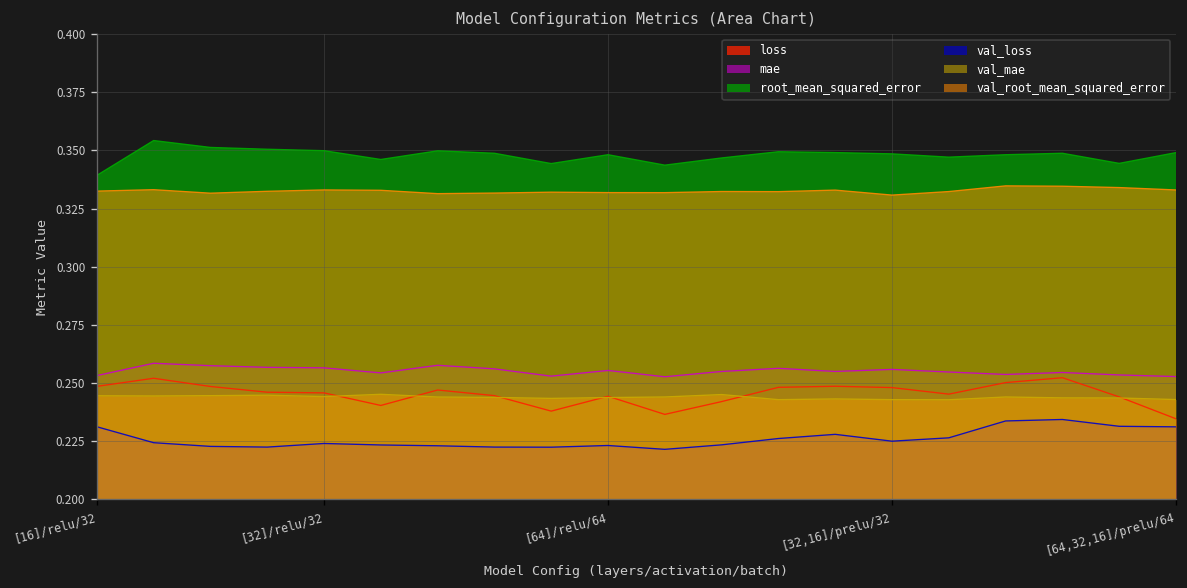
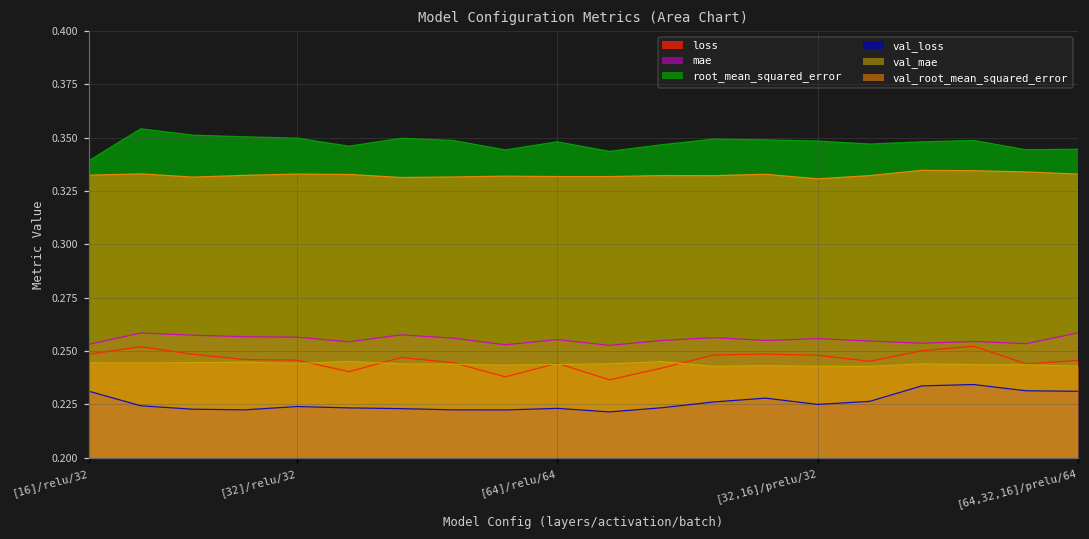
  {
    "loss": {
      "[16]/relu/32": 0.249,
      "[32]/relu/32": 0.246,
      "[32,16]/prelu/32": 0.248,
-     "[64,32,16]/prelu/64": 0.235
+     "[64,32,16]/prelu/64": 0.246
    },
    "mae": {
      "[16]/relu/32": 0.253,
      "[32]/relu/32": 0.257,
      "[64]/relu/64": 0.255,
      "[32,16]/prelu/32": 0.256,
-     "[64,32,16]/prelu/64": 0.253
+     "[64,32,16]/prelu/64": 0.259
    },
    "root_mean_squared_error": {
      "[16]/relu/32": 0.339,
      "[32]/relu/32": 0.350,
      "[64]/relu/64": 0.348,
      "[32,16]/prelu/32": 0.348,
-     "[64,32,16]/prelu/64": 0.349
+     "[64,32,16]/prelu/64": 0.345
    },
    "val_loss": {
      "[16]/relu/32": 0.231,
      "[32]/relu/32": 0.224,
      "[64]/relu/64": 0.223,
      "[32,16]/prelu/32": 0.225,
      "[64,32,16]/prelu/64": 0.231
    }
  }
